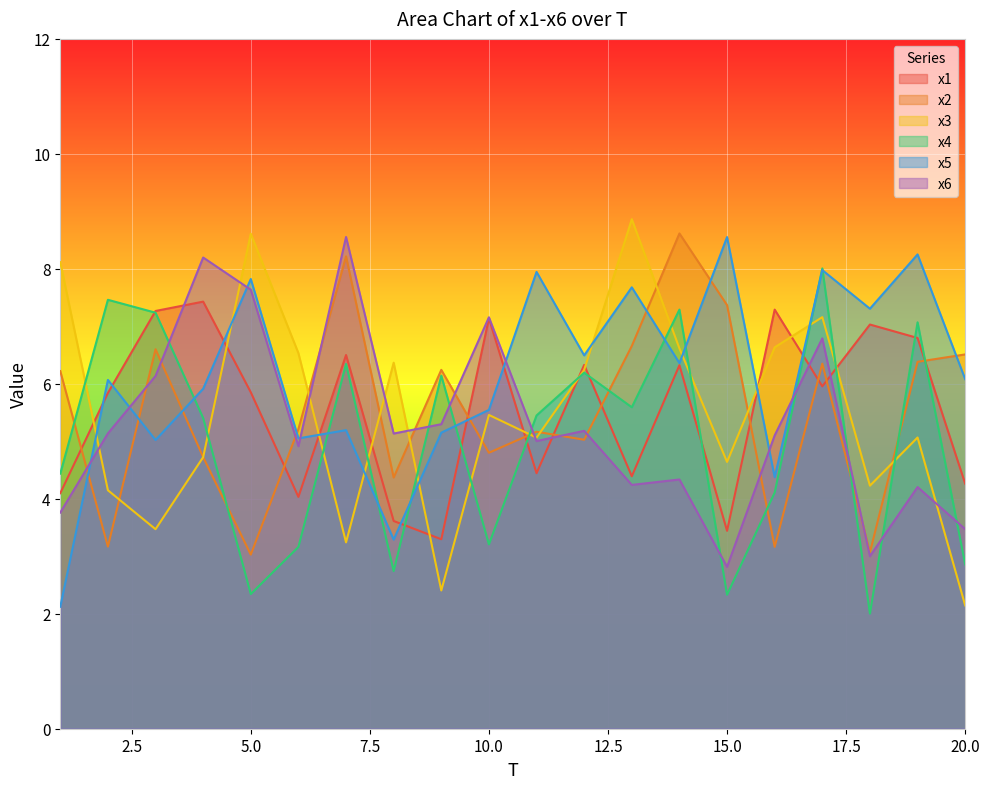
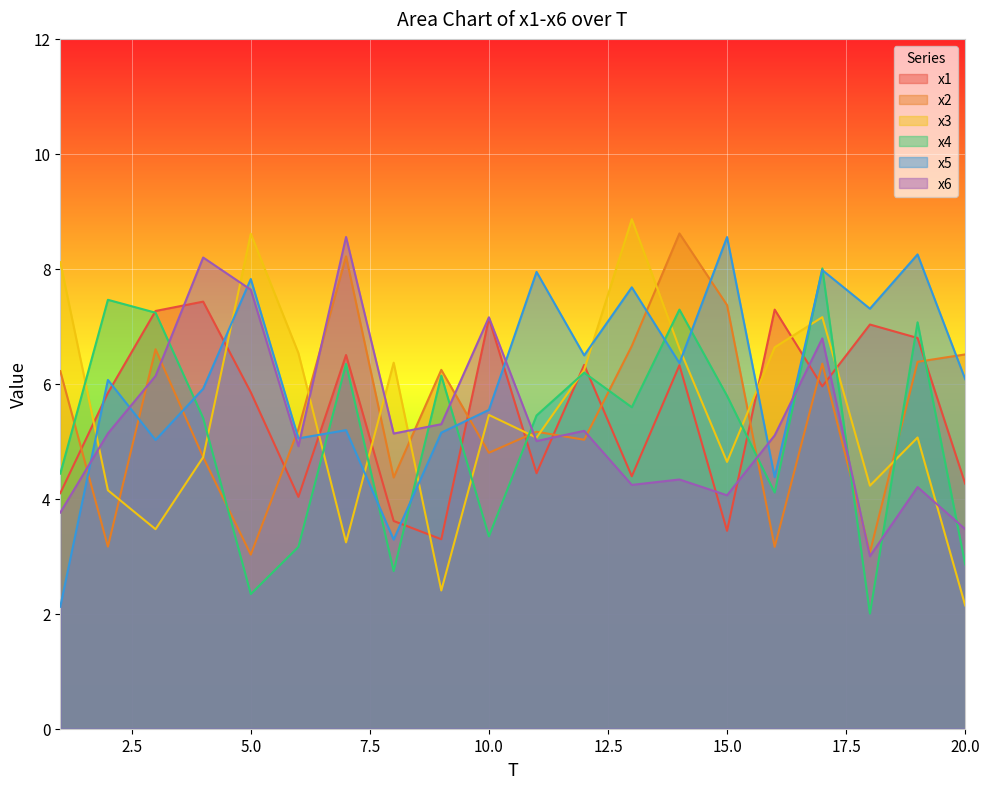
  {
    "x4": {
      "5.0": 2.3,
-     "10.0": 3.2,
-     "15.0": 2.3,
+     "10.0": 3.3,
+     "15.0": 5.8,
      "20.0": 2.9
    },
    "x5": {
      "5.0": 7.8,
      "10.0": 5.5,
      "15.0": 8.6,
      "20.0": 6.1
    },
    "x6": {
      "5.0": 7.6,
-     "15.0": 2.8,
+     "15.0": 4.1,
      "20.0": 3.5
    }
  }
